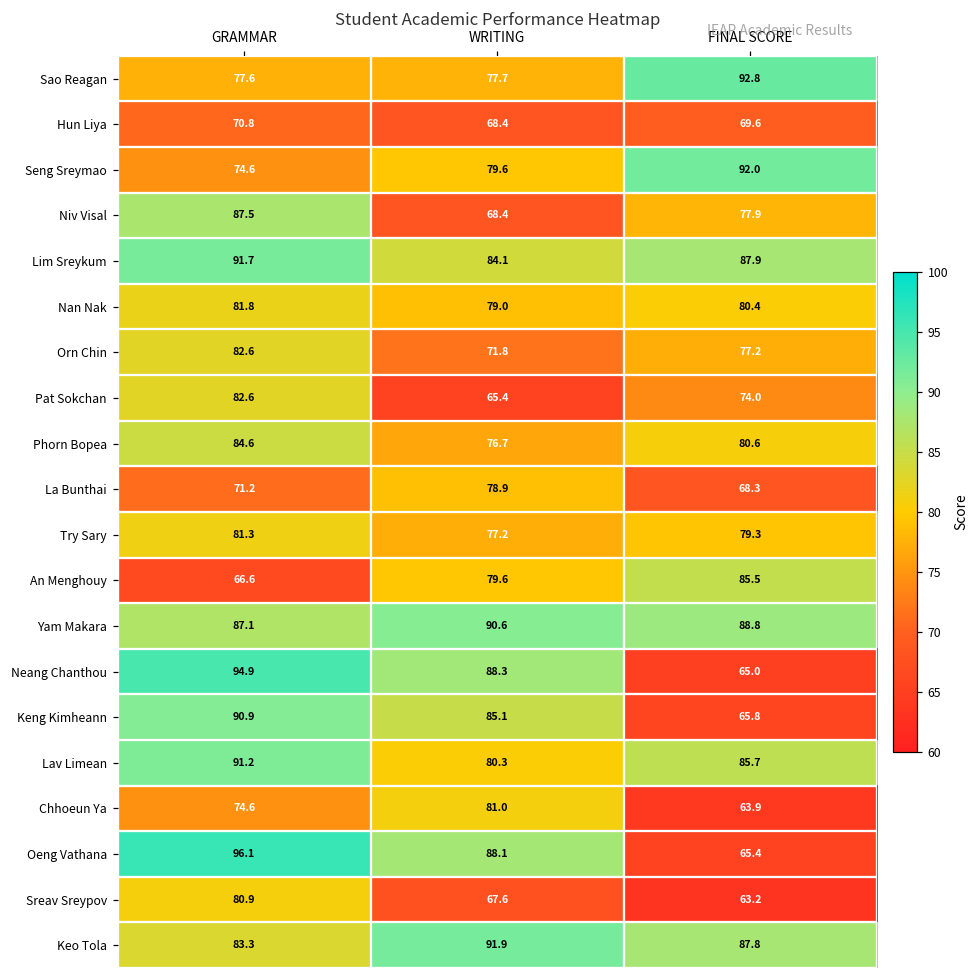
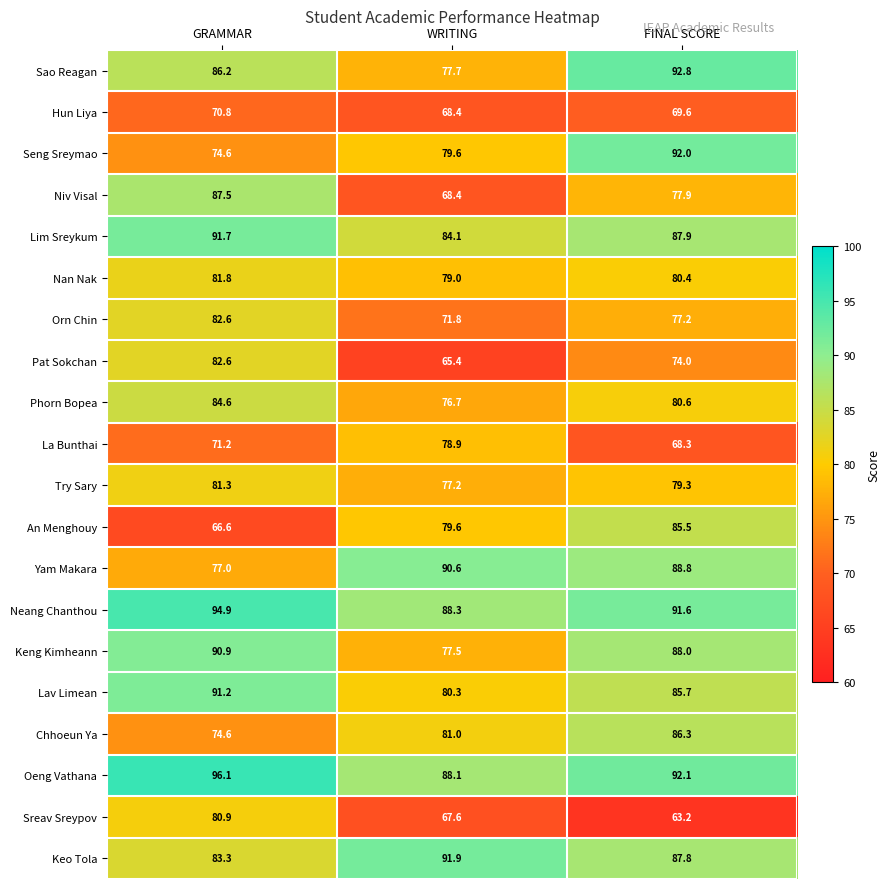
  {
    "Sao Reagan": {
-     "GRAMMAR": 77.6,
+     "GRAMMAR": 86.2,
      "WRITING": 77.7,
      "FINAL SCORE": 92.8
    },
    "Hun Liya": {
      "GRAMMAR": 70.8,
      "WRITING": 68.4,
      "FINAL SCORE": 69.6
    },
    "Seng Sreymao": {
      "GRAMMAR": 74.6,
      "WRITING": 79.6,
      "FINAL SCORE": 92.0
    },
    "Niv Visal": {
      "GRAMMAR": 87.5,
      "WRITING": 68.4,
      "FINAL SCORE": 77.9
    },
    "Lim Sreykum": {
      "GRAMMAR": 91.7,
      "WRITING": 84.1,
      "FINAL SCORE": 87.9
    },
    "Nan Nak": {
      "GRAMMAR": 81.8,
      "WRITING": 79.0,
      "FINAL SCORE": 80.4
    },
    "Orn Chin": {
      "GRAMMAR": 82.6,
      "WRITING": 71.8,
      "FINAL SCORE": 77.2
    },
    "Pat Sokchan": {
      "GRAMMAR": 82.6,
      "WRITING": 65.4,
      "FINAL SCORE": 74.0
    },
    "Phorn Bopea": {
      "GRAMMAR": 84.6,
      "WRITING": 76.7,
      "FINAL SCORE": 80.6
    },
    "La Bunthai": {
      "GRAMMAR": 71.2,
      "WRITING": 78.9,
      "FINAL SCORE": 68.3
    },
    "Try Sary": {
      "GRAMMAR": 81.3,
      "WRITING": 77.2,
      "FINAL SCORE": 79.3
    },
    "An Menghouy": {
      "GRAMMAR": 66.6,
      "WRITING": 79.6,
      "FINAL SCORE": 85.5
    },
    "Yam Makara": {
-     "GRAMMAR": 87.1,
+     "GRAMMAR": 77.0,
      "WRITING": 90.6,
      "FINAL SCORE": 88.8
    },
    "Neang Chanthou": {
      "GRAMMAR": 94.9,
      "WRITING": 88.3,
-     "FINAL SCORE": 65.0
+     "FINAL SCORE": 91.6
    },
    "Keng Kimheann": {
      "GRAMMAR": 90.9,
-     "WRITING": 85.1,
-     "FINAL SCORE": 65.8
+     "WRITING": 77.5,
+     "FINAL SCORE": 88.0
    },
    "Lav Limean": {
      "GRAMMAR": 91.2,
      "WRITING": 80.3,
      "FINAL SCORE": 85.7
    },
    "Chhoeun Ya": {
      "GRAMMAR": 74.6,
      "WRITING": 81.0,
-     "FINAL SCORE": 63.9
+     "FINAL SCORE": 86.3
    },
    "Oeng Vathana": {
      "GRAMMAR": 96.1,
      "WRITING": 88.1,
-     "FINAL SCORE": 65.4
+     "FINAL SCORE": 92.1
    },
    "Sreav Sreypov": {
      "GRAMMAR": 80.9,
      "WRITING": 67.6,
      "FINAL SCORE": 63.2
    },
    "Keo Tola": {
      "GRAMMAR": 83.3,
      "WRITING": 91.9,
      "FINAL SCORE": 87.8
    }
  }
